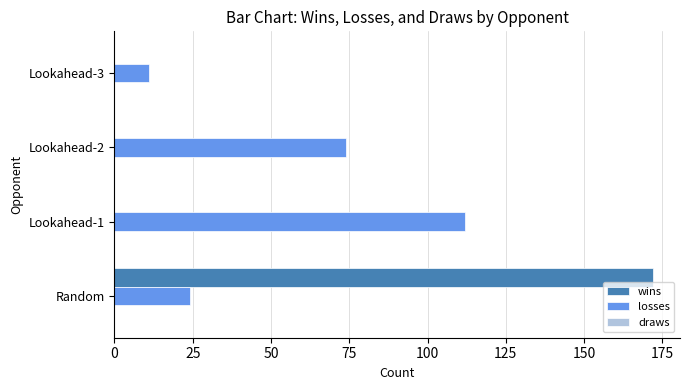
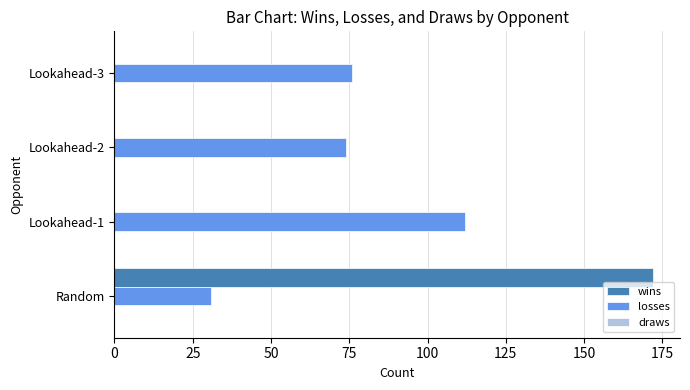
  {
    "wins": {
      "Lookahead-3": 0,
      "Lookahead-2": 0,
      "Lookahead-1": 0,
      "Random": 172
    },
    "losses": {
-     "Lookahead-3": 11,
+     "Lookahead-3": 76,
      "Lookahead-2": 74,
      "Lookahead-1": 112,
-     "Random": 24
+     "Random": 31
    },
    "draws": {
      "Lookahead-3": 0,
      "Lookahead-2": 0,
      "Lookahead-1": 0,
      "Random": 0
    }
  }
